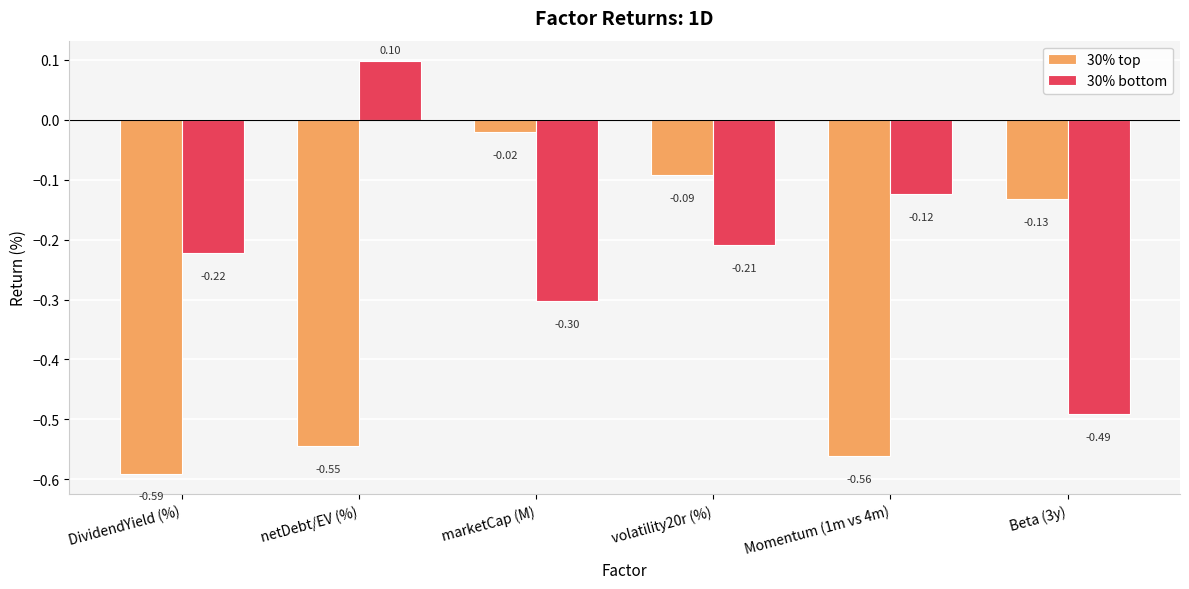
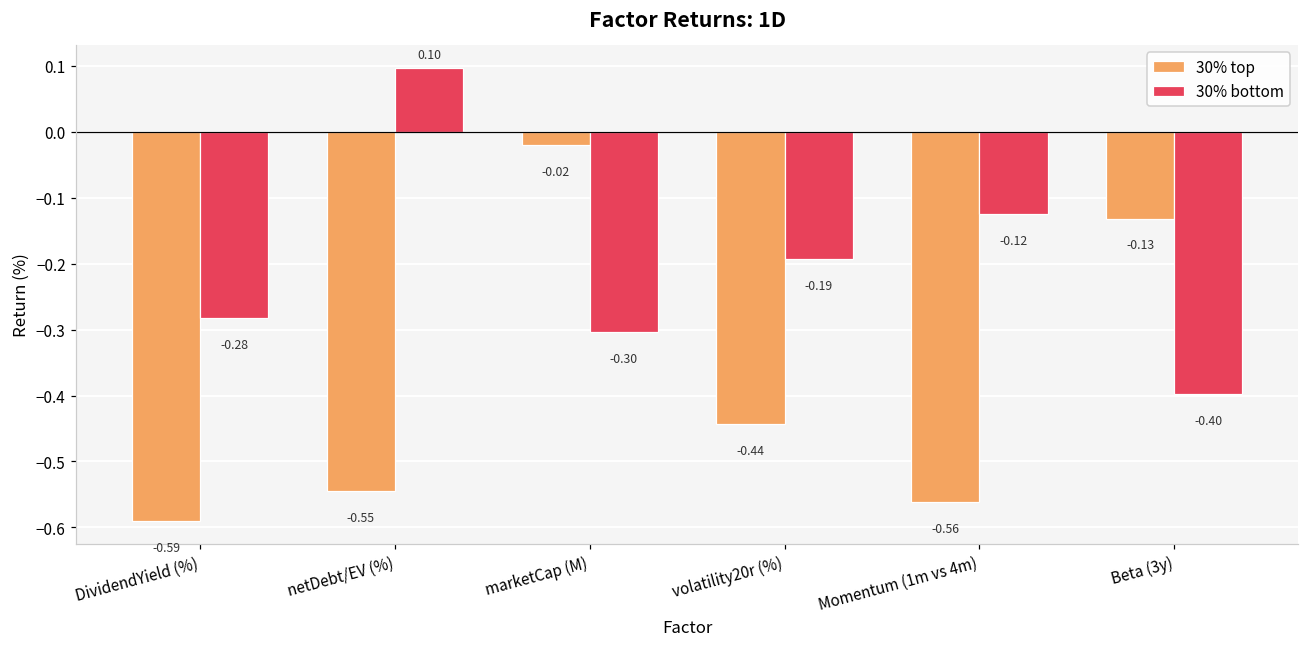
  {
    "30% top": {
      "DividendYield (%)": -0.59,
      "netDebt/EV (%)": -0.55,
      "marketCap (M)": -0.02,
-     "volatility20r (%)": -0.09,
+     "volatility20r (%)": -0.44,
      "Momentum (1m vs 4m)": -0.56,
      "Beta (3y)": -0.13
    },
    "30% bottom": {
-     "DividendYield (%)": -0.22,
+     "DividendYield (%)": -0.28,
      "netDebt/EV (%)": 0.10,
      "marketCap (M)": -0.30,
-     "volatility20r (%)": -0.21,
+     "volatility20r (%)": -0.19,
      "Momentum (1m vs 4m)": -0.12,
-     "Beta (3y)": -0.49
+     "Beta (3y)": -0.40
    }
  }
